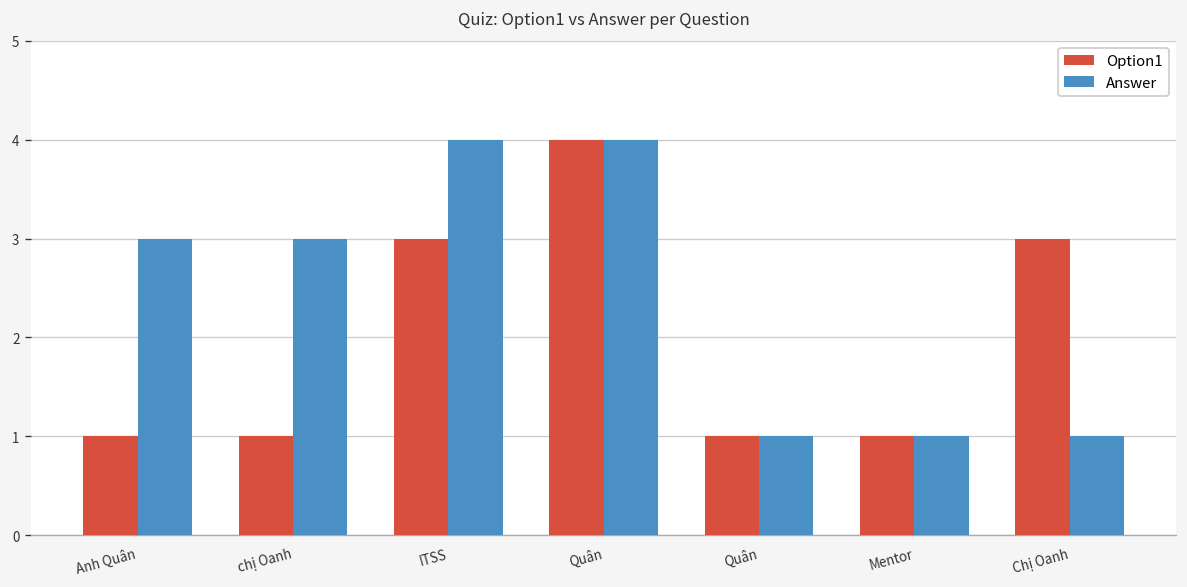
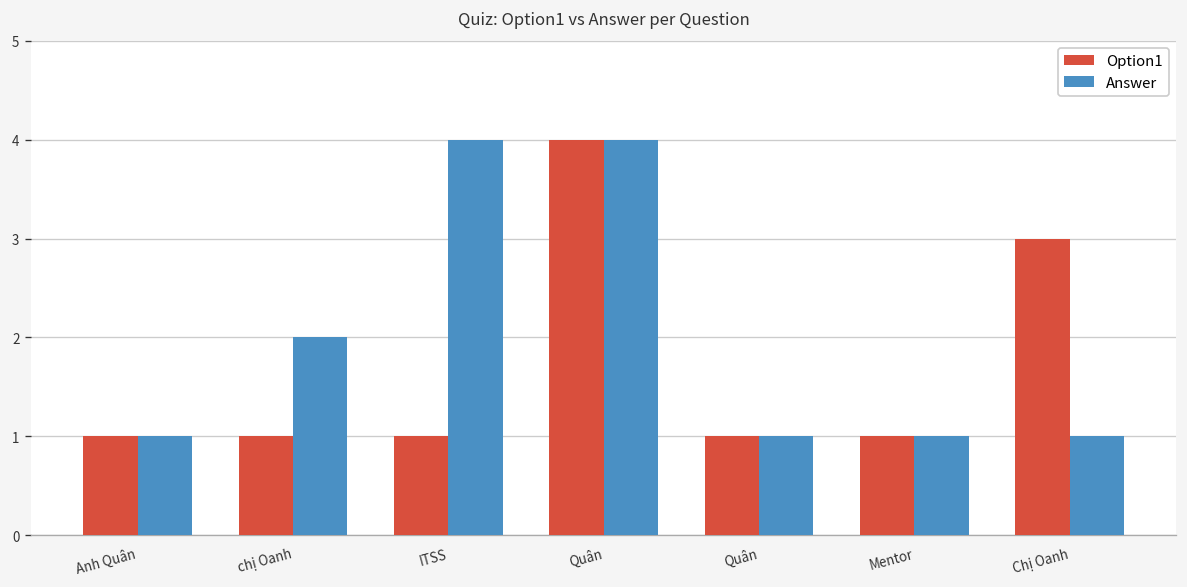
  {
    "Option1": {
      "Anh Quân": 1,
      "chị Oanh": 1,
-     "ITSS": 3,
+     "ITSS": 1,
      "Mentor": 1,
      "Chị Oanh": 3
    },
    "Answer": {
-     "Anh Quân": 3,
-     "chị Oanh": 3,
+     "Anh Quân": 1,
+     "chị Oanh": 2,
      "ITSS": 4,
      "Mentor": 1,
      "Chị Oanh": 1
    }
  }
